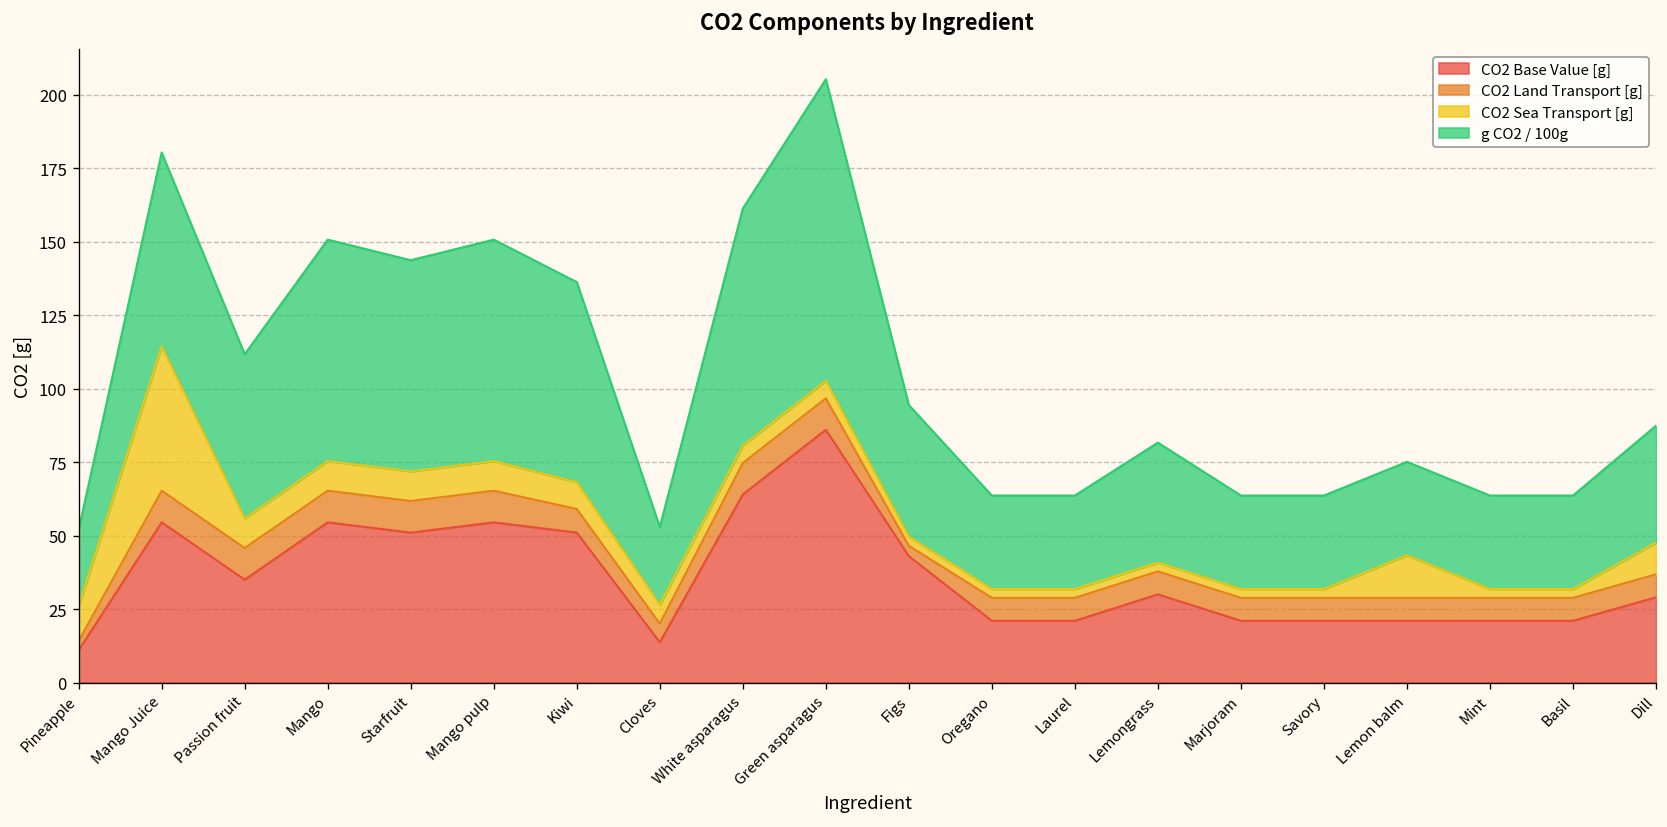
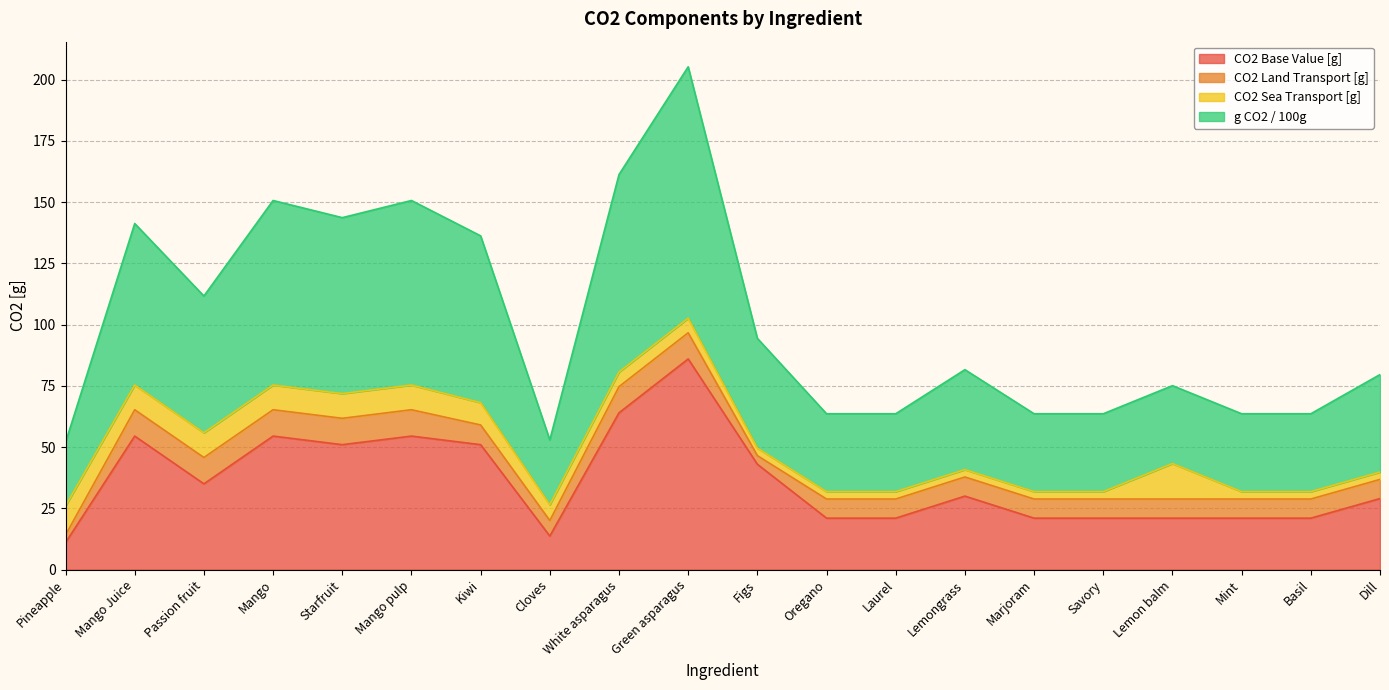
  {
    "CO2 Sea Transport [g]": {
      "Pineapple": 12,
-     "Mango Juice": 49,
+     "Mango Juice": 10,
      "Passion fruit": 10,
      "Mango": 10,
      "Starfruit": 10,
      "Mango pulp": 10,
      "Kiwi": 9,
      "Cloves": 6,
      "White asparagus": 6,
      "Green asparagus": 6,
      "Figs": 3,
      "Oregano": 3,
      "Laurel": 3,
      "Lemongrass": 3,
      "Marjoram": 3,
      "Savory": 3,
      "Lemon balm": 14,
      "Mint": 3,
      "Basil": 3,
-     "Dill": 11
+     "Dill": 3
    },
    "g CO2 / 100g": {
      "Pineapple": 26,
      "Mango Juice": 66,
      "Passion fruit": 56,
      "Mango": 75,
      "Starfruit": 72,
      "Mango pulp": 75,
      "Kiwi": 68,
      "Cloves": 26,
      "White asparagus": 81,
      "Green asparagus": 103,
      "Figs": 45,
      "Oregano": 32,
      "Laurel": 32,
      "Lemongrass": 41,
      "Marjoram": 32,
      "Savory": 32,
      "Lemon balm": 32,
      "Mint": 32,
      "Basil": 32,
      "Dill": 40
    }
  }
